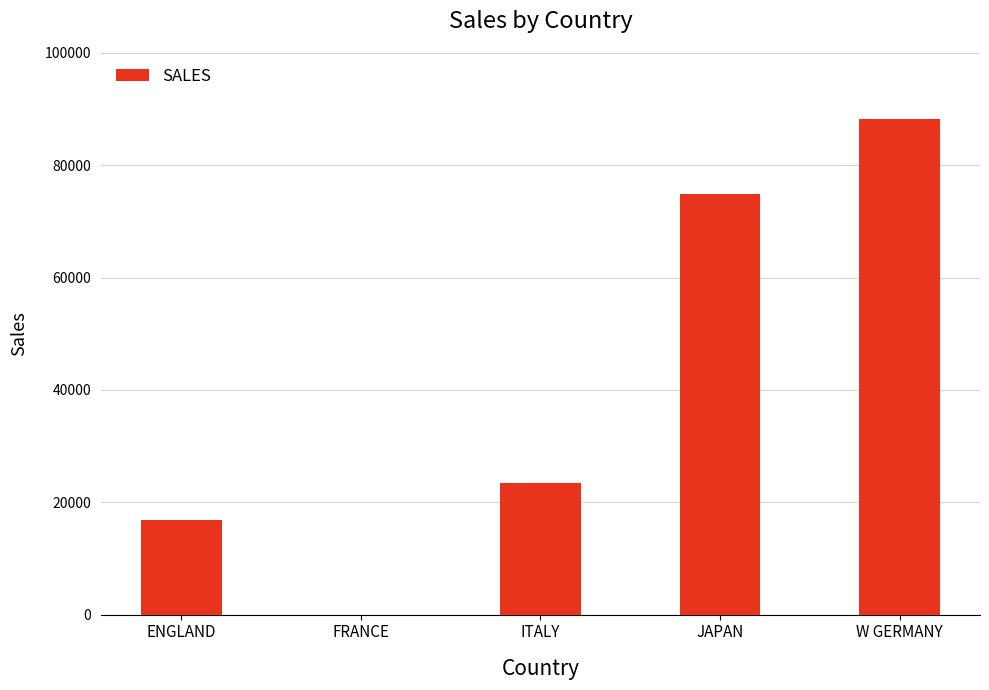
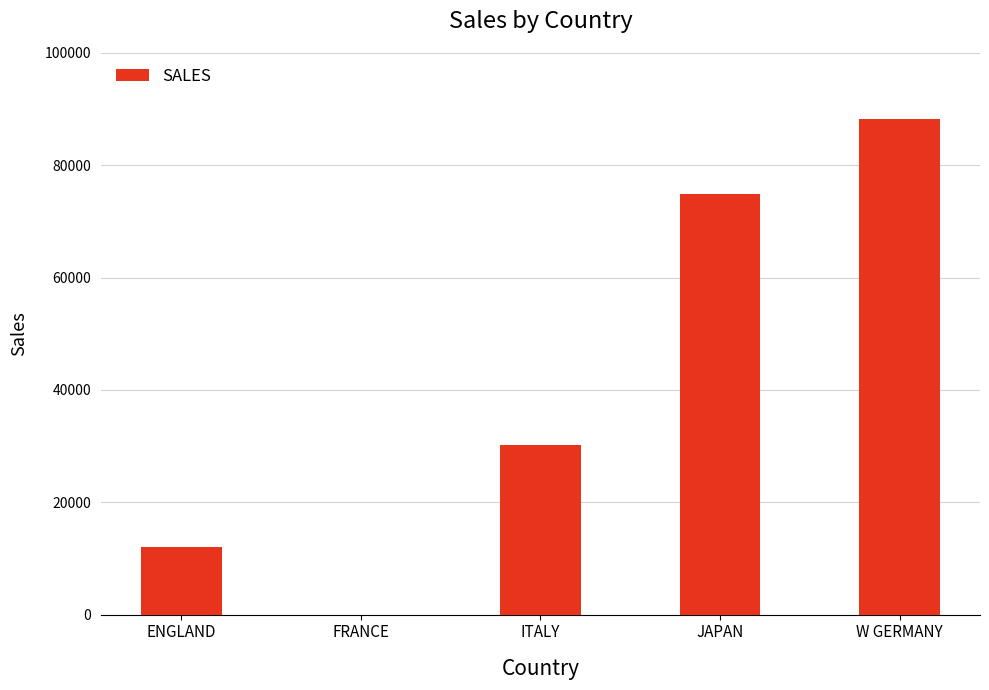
  {
-   "ENGLAND": 17000,
+   "ENGLAND": 12000,
    "FRANCE": 0,
-   "ITALY": 23000,
+   "ITALY": 30000,
    "JAPAN": 75000,
    "W GERMANY": 88000
  }
